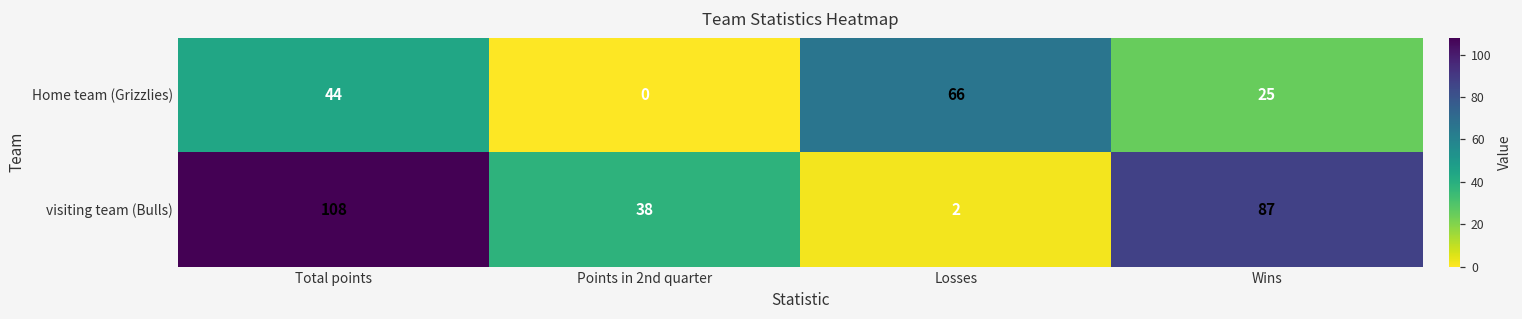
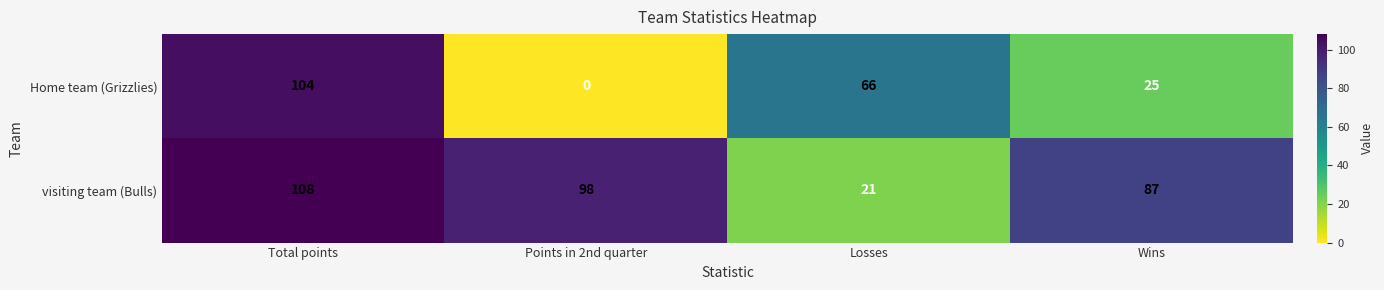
  {
    "Home team (Grizzlies)": {
-     "Total points": 44,
+     "Total points": 104,
      "Points in 2nd quarter": 0,
      "Losses": 66,
      "Wins": 25
    },
    "visiting team (Bulls)": {
      "Total points": 108,
-     "Points in 2nd quarter": 38,
-     "Losses": 2,
+     "Points in 2nd quarter": 98,
+     "Losses": 21,
      "Wins": 87
    }
  }
